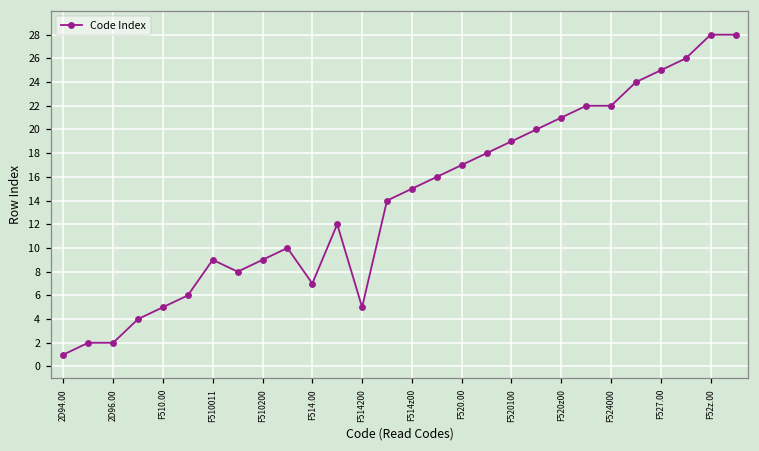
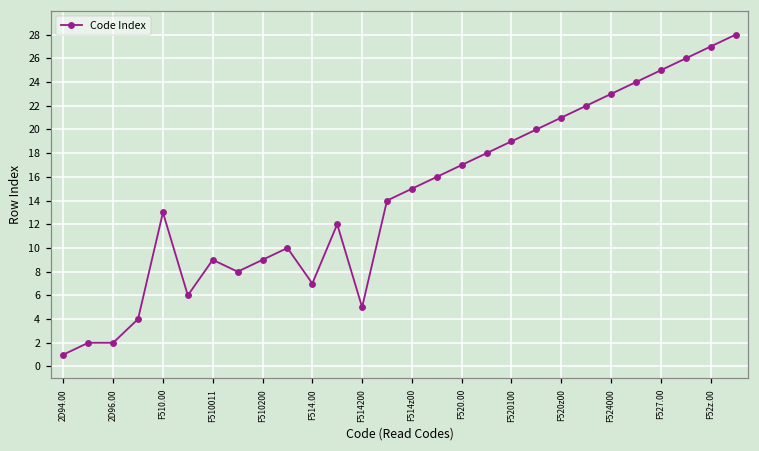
  {
    "2D94.00": 1,
    "2D96.00": 2,
-   "F510.00": 5,
+   "F510.00": 13,
    "F510011": 9,
    "F510200": 9,
    "F514.00": 7,
    "F514200": 5,
    "F514z00": 15,
    "F520.00": 17,
    "F520100": 19,
    "F520z00": 21,
-   "F524000": 22,
+   "F524000": 23,
    "F527.00": 25,
-   "F52z.00": 28
+   "F52z.00": 27
  }
